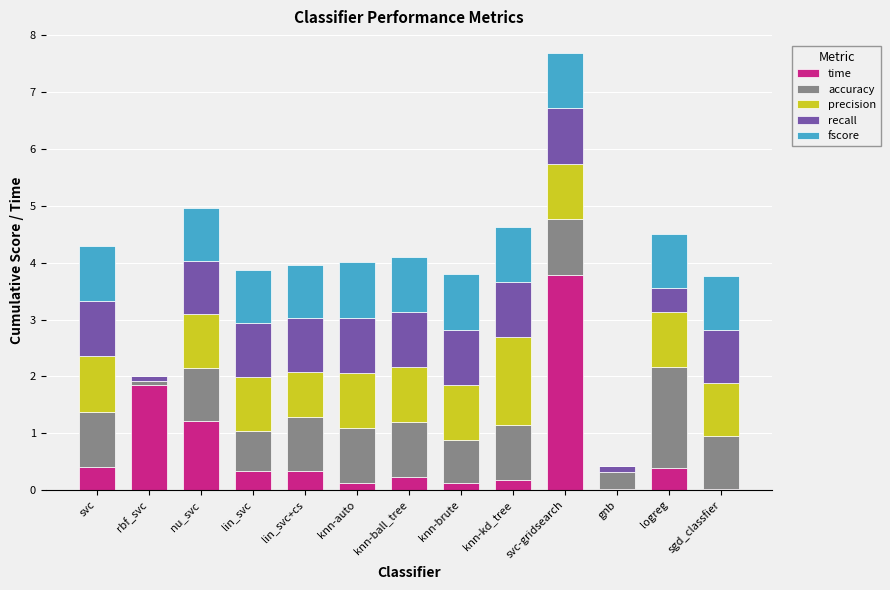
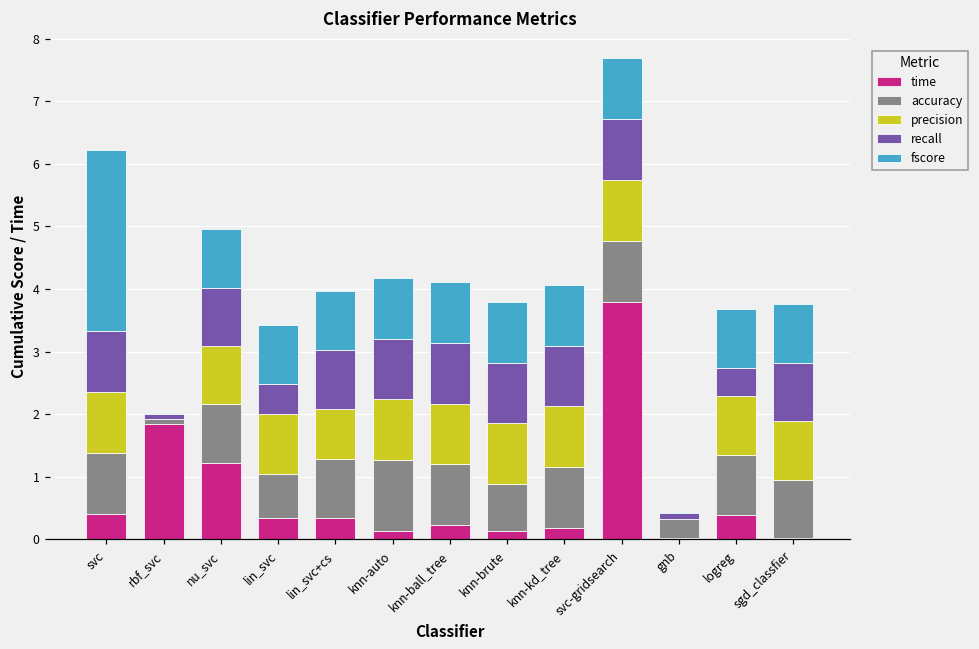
  {
    "time": {
      "svc": 0.4,
      "rbf_svc": 1.8,
      "nu_svc": 1.2,
      "lin_svc": 0.3,
      "lin_svc+cs": 0.3,
      "knn-auto": 0.1,
      "knn-ball_tree": 0.2,
      "knn-brute": 0.1,
      "knn-kd_tree": 0.2,
      "svc-gridsearch": 3.8,
      "logreg": 0.4
    },
    "accuracy": {
      "svc": 1.0,
      "rbf_svc": 0.1,
      "nu_svc": 0.9,
      "lin_svc": 0.7,
      "lin_svc+cs": 0.9,
-     "knn-auto": 1.0,
+     "knn-auto": 1.1,
      "knn-ball_tree": 1.0,
      "knn-brute": 0.8,
      "knn-kd_tree": 1.0,
      "svc-gridsearch": 1.0,
      "gnb": 0.3,
-     "logreg": 1.8,
+     "logreg": 1.0,
      "sgd_classfier": 0.9
    },
    "precision": {
      "svc": 1.0,
      "nu_svc": 0.9,
      "lin_svc": 0.9,
      "lin_svc+cs": 0.8,
      "knn-auto": 1.0,
      "knn-ball_tree": 1.0,
      "knn-brute": 1.0,
-     "knn-kd_tree": 1.5,
+     "knn-kd_tree": 1.0,
      "svc-gridsearch": 1.0,
      "logreg": 1.0,
      "sgd_classfier": 0.9
    },
    "recall": {
      "svc": 1.0,
      "rbf_svc": 0.1,
      "nu_svc": 0.9,
-     "lin_svc": 0.9,
+     "lin_svc": 0.5,
      "lin_svc+cs": 0.9,
      "knn-auto": 1.0,
      "knn-ball_tree": 1.0,
      "knn-brute": 1.0,
      "knn-kd_tree": 1.0,
      "svc-gridsearch": 1.0,
      "gnb": 0.1,
      "logreg": 0.4,
      "sgd_classfier": 0.9
    },
    "fscore": {
-     "svc": 1.0,
+     "svc": 2.9,
      "nu_svc": 0.9,
      "lin_svc": 0.9,
      "lin_svc+cs": 0.9,
      "knn-auto": 1.0,
      "knn-ball_tree": 1.0,
      "knn-brute": 1.0,
      "knn-kd_tree": 1.0,
      "svc-gridsearch": 1.0,
      "logreg": 1.0,
      "sgd_classfier": 0.9
    }
  }
